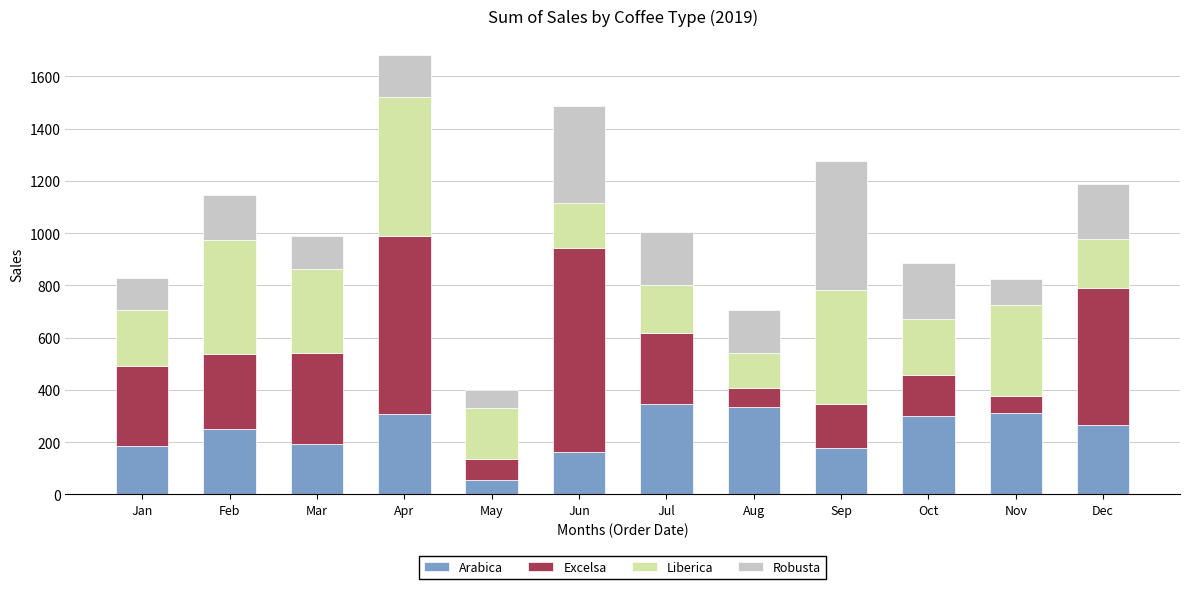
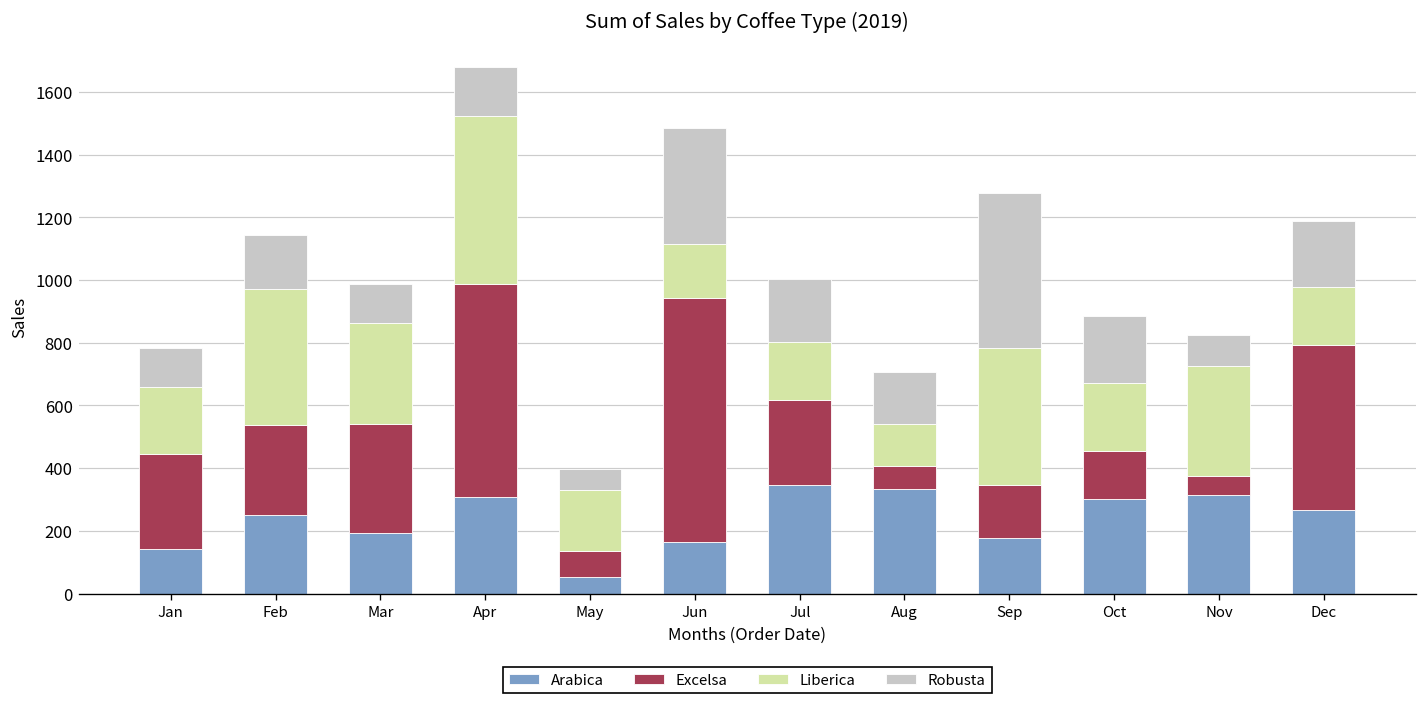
  {
    "Arabica": {
-     "Jan": 190,
+     "Jan": 140,
      "Feb": 250,
      "Mar": 190,
      "Apr": 310,
      "May": 50,
      "Jun": 160,
      "Jul": 350,
      "Aug": 330,
      "Sep": 180,
      "Oct": 300,
      "Nov": 310,
      "Dec": 270
    },
    "Excelsa": {
      "Jan": 310,
      "Feb": 290,
      "Mar": 350,
      "Apr": 680,
      "May": 80,
      "Jun": 780,
      "Jul": 270,
      "Aug": 70,
      "Sep": 170,
      "Oct": 150,
      "Nov": 60,
      "Dec": 530
    }
  }
